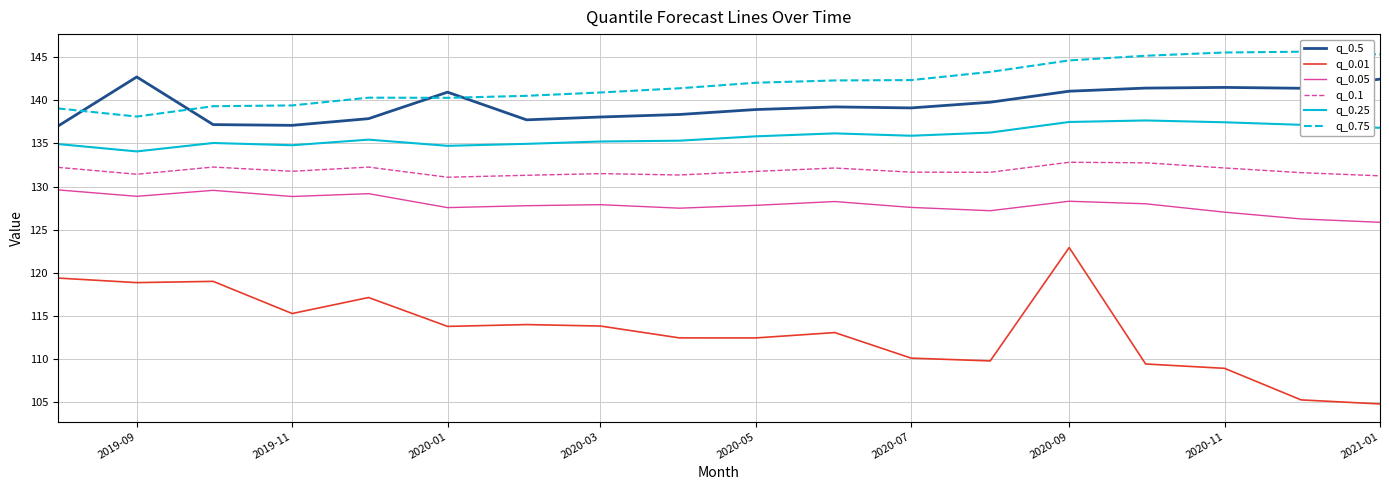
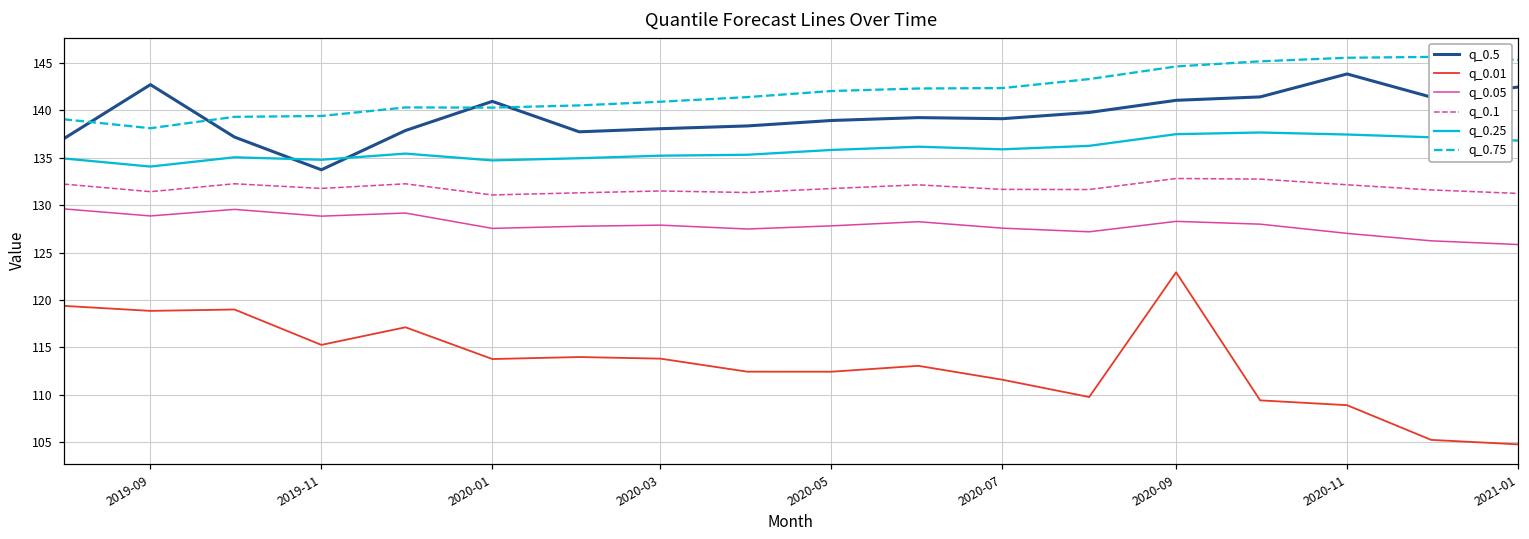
  {
    "q_0.5": {
      "2019-09": 143,
-     "2019-11": 137,
+     "2019-11": 134,
      "2020-01": 141,
      "2020-03": 138,
      "2020-05": 139,
      "2020-07": 139,
      "2020-09": 141,
-     "2020-11": 142,
+     "2020-11": 144,
      "2021-01": 142
    },
    "q_0.01": {
      "2019-09": 119,
      "2019-11": 115,
      "2020-01": 114,
      "2020-03": 114,
      "2020-05": 112,
-     "2020-07": 110,
+     "2020-07": 112,
      "2020-09": 123,
      "2020-11": 109,
      "2021-01": 105
    }
  }
